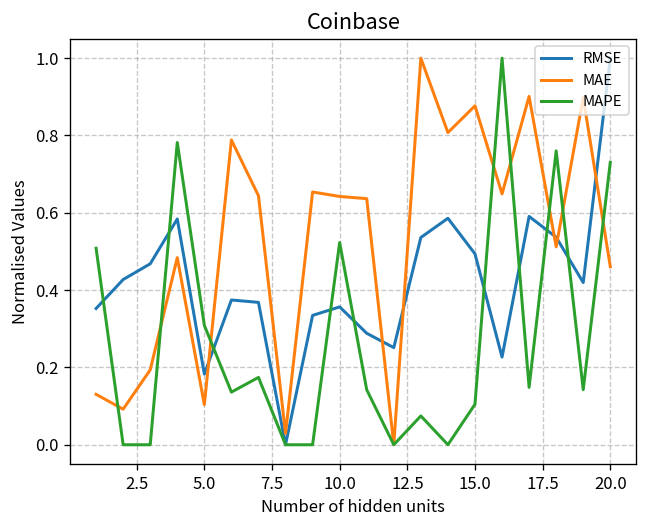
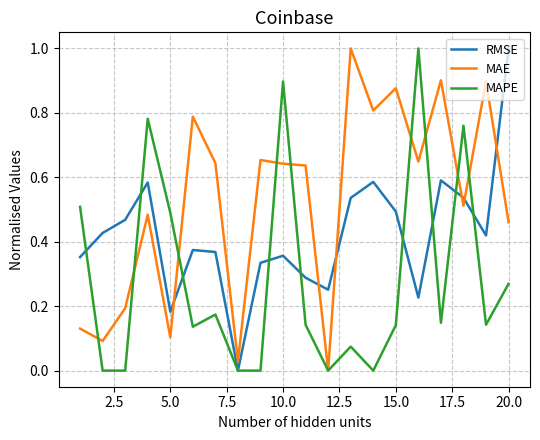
  {
    "RMSE": {
      "5.0": 0.18,
      "10.0": 0.36,
      "15.0": 0.49
    },
    "MAE": {
      "5.0": 0.10,
      "10.0": 0.64,
      "15.0": 0.88,
      "20.0": 0.46
    },
    "MAPE": {
-     "5.0": 0.31,
-     "10.0": 0.52,
-     "15.0": 0.10,
-     "20.0": 0.73
+     "5.0": 0.49,
+     "10.0": 0.90,
+     "15.0": 0.14,
+     "20.0": 0.27
    }
  }
